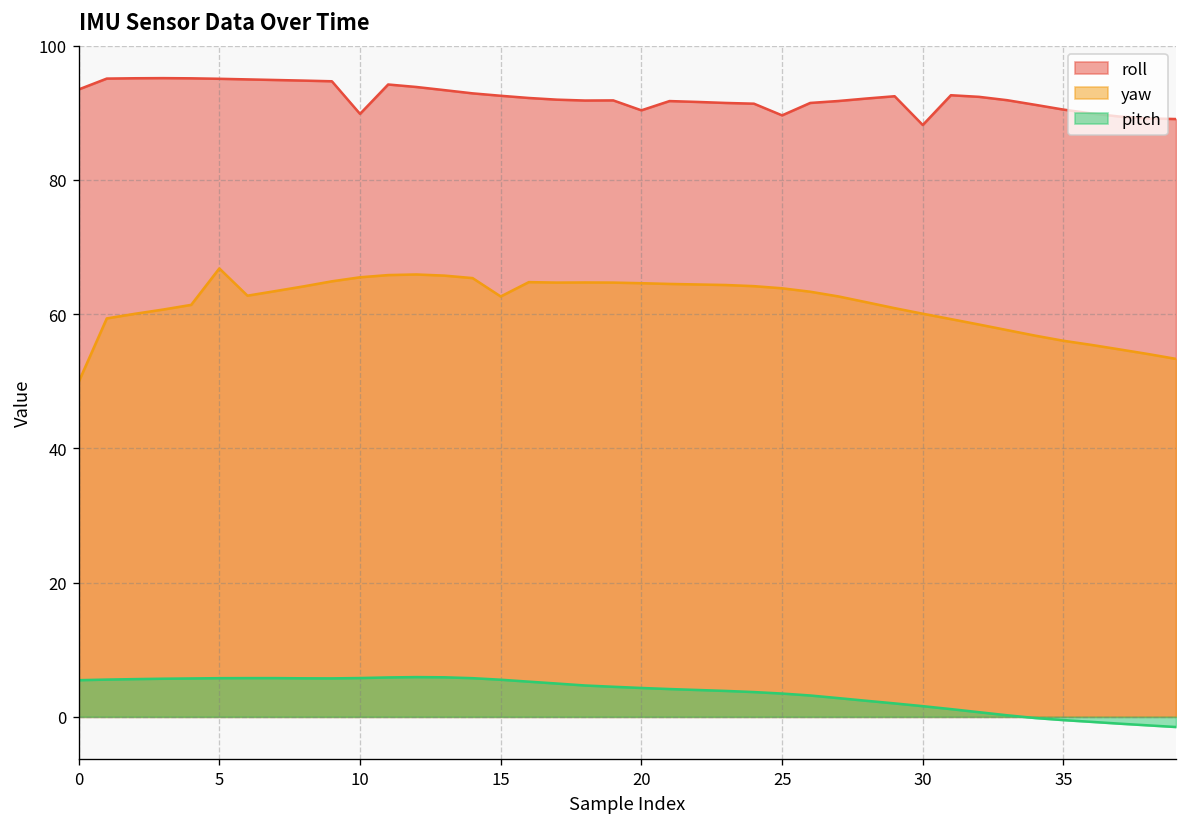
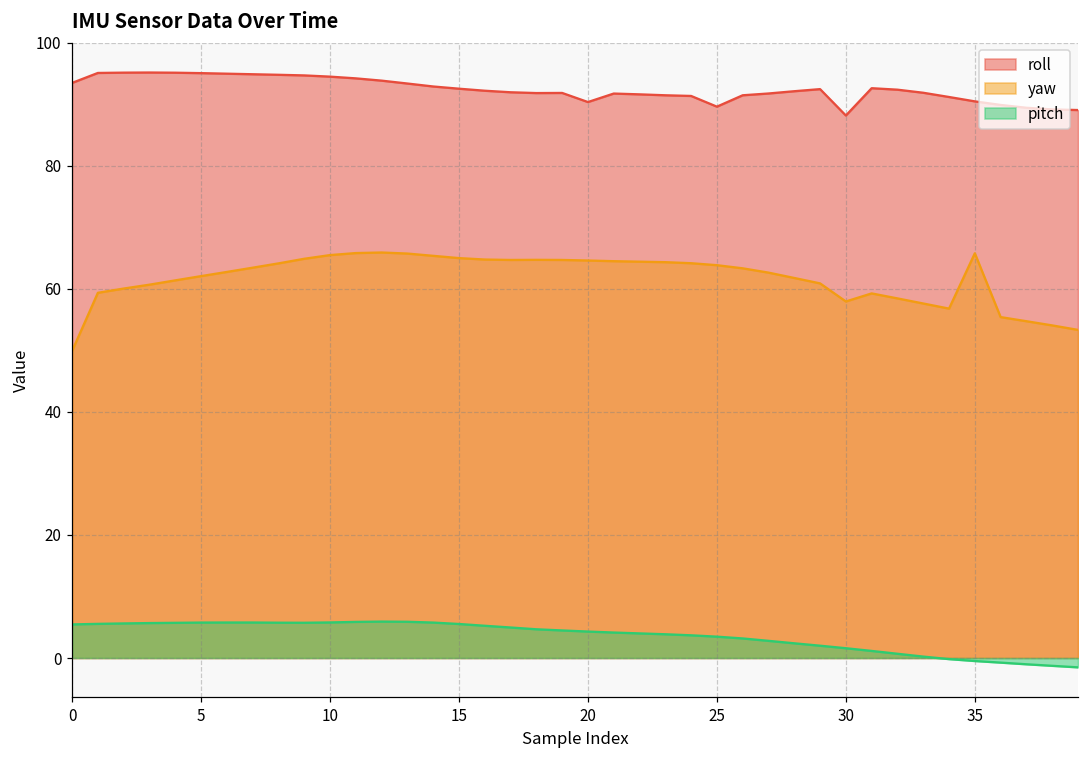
  {
    "roll": {
      "0": 93,
      "5": 95,
-     "10": 90,
+     "10": 95,
      "15": 93,
      "20": 90,
      "25": 90,
      "30": 88,
      "35": 90
    },
    "yaw": {
      "0": 50,
-     "5": 67,
+     "5": 62,
      "10": 66,
-     "15": 63,
+     "15": 65,
      "20": 65,
      "25": 64,
-     "30": 60,
-     "35": 56
+     "30": 58,
+     "35": 66
    }
  }
